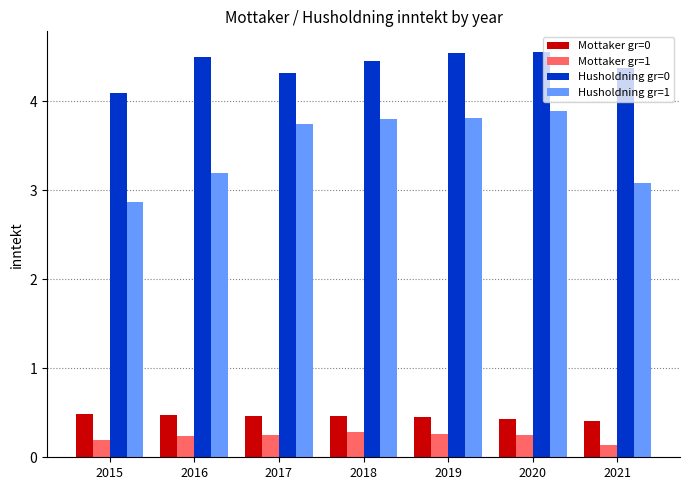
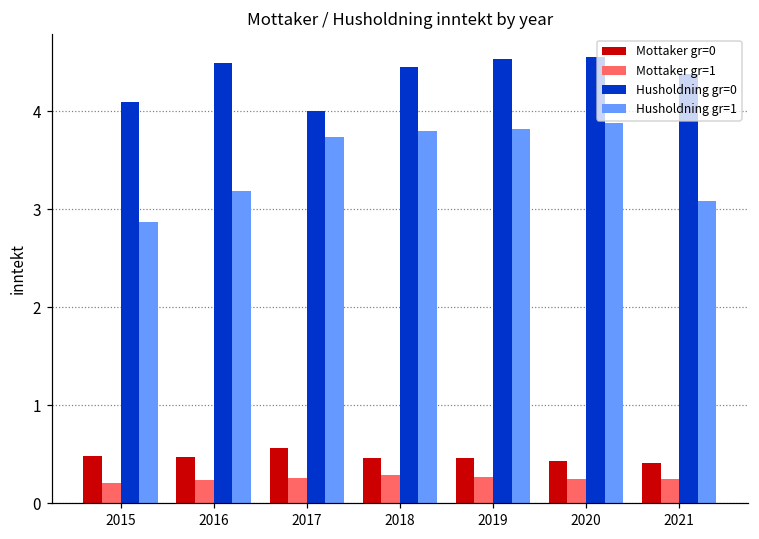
  {
    "Mottaker gr=0": {
      "2015": 0.5,
      "2016": 0.5,
-     "2017": 0.5,
+     "2017": 0.6,
      "2018": 0.5,
      "2019": 0.5,
      "2020": 0.4,
      "2021": 0.4
    },
    "Mottaker gr=1": {
      "2015": 0.2,
      "2016": 0.2,
      "2017": 0.3,
      "2018": 0.3,
      "2019": 0.3,
      "2020": 0.2,
-     "2021": 0.1
+     "2021": 0.2
    },
    "Husholdning gr=0": {
      "2015": 4.1,
      "2016": 4.5,
-     "2017": 4.3,
+     "2017": 4.0,
      "2018": 4.4,
      "2019": 4.5,
      "2020": 4.6
    },
    "Husholdning gr=1": {
      "2015": 2.9,
      "2016": 3.2,
      "2017": 3.7,
      "2018": 3.8,
      "2019": 3.8,
      "2020": 3.9,
      "2021": 3.1
    }
  }
